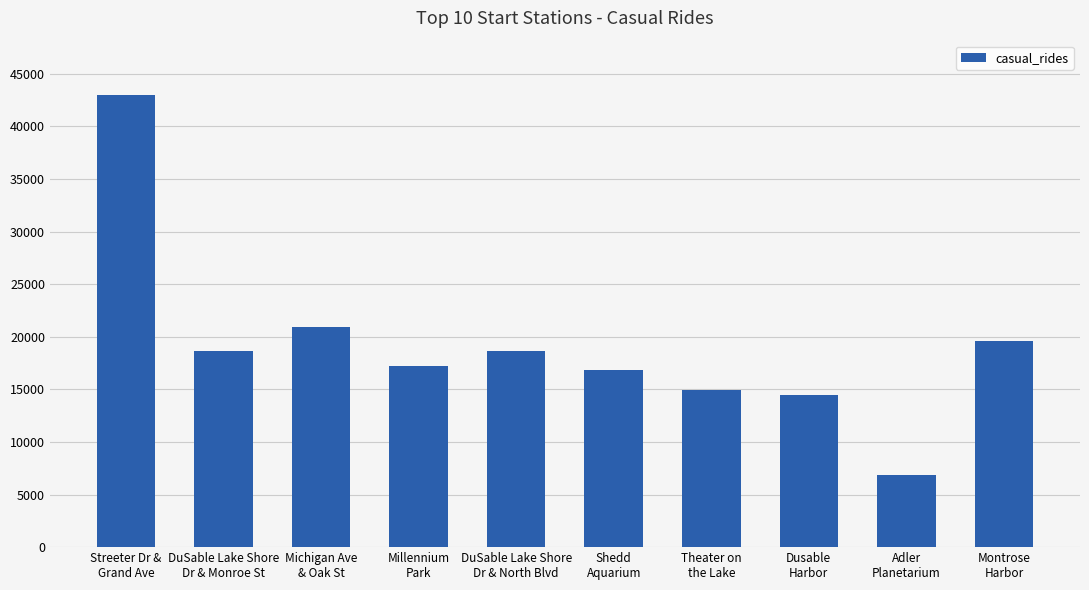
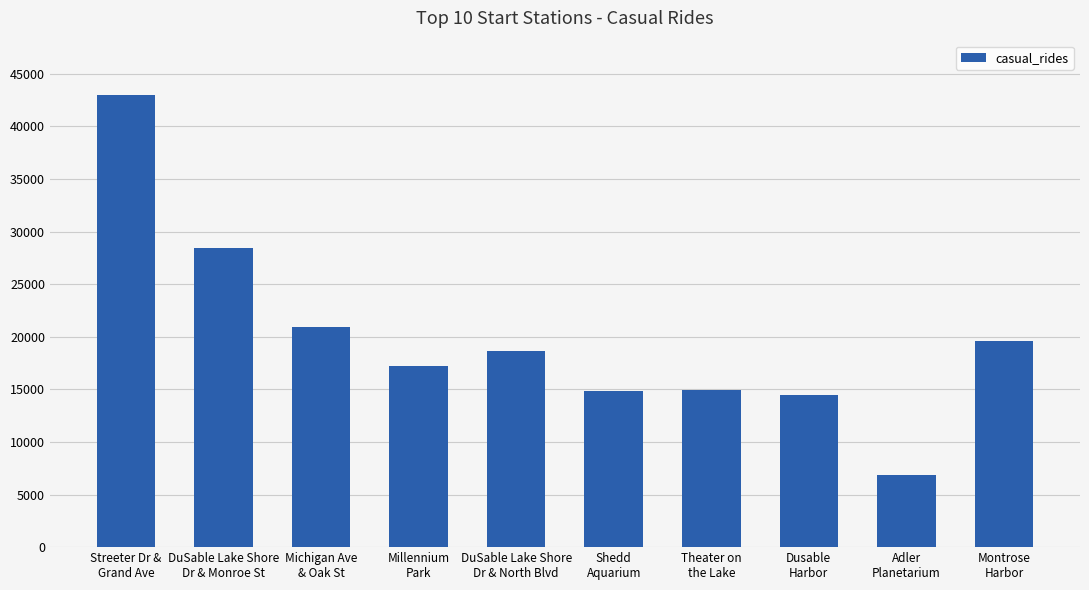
  {
    "Streeter Dr & Grand Ave": 43000,
-   "DuSable Lake Shore Dr & Monroe St": 18600,
+   "DuSable Lake Shore Dr & Monroe St": 28500,
    "Michigan Ave & Oak St": 20900,
    "Millennium Park": 17200,
    "DuSable Lake Shore Dr & North Blvd": 18600,
-   "Shedd Aquarium": 16800,
+   "Shedd Aquarium": 14800,
    "Theater on the Lake": 14900,
    "Dusable Harbor": 14400,
    "Adler Planetarium": 6900,
    "Montrose Harbor": 19600
  }
